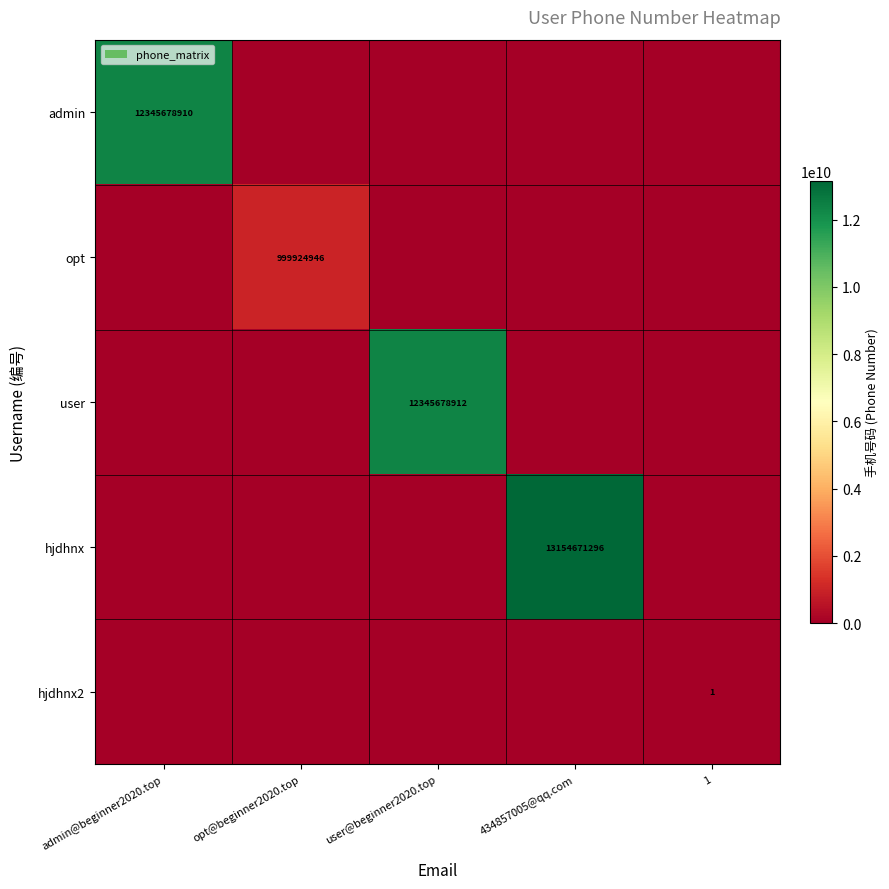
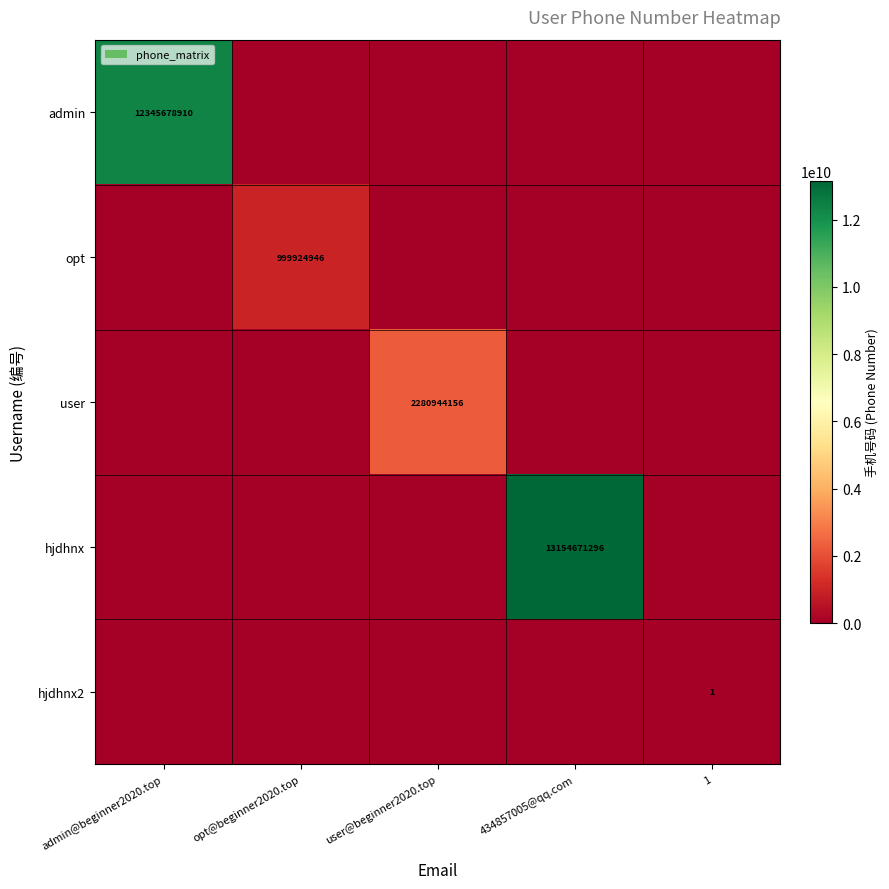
  {
    "admin": {
      "admin@beginner2020.top": 12345678910
    },
    "opt": {
      "opt@beginner2020.top": 999924946
    },
    "user": {
-     "user@beginner2020.top": 12345678912
+     "user@beginner2020.top": 2280944156
    },
    "hjdhnx": {
      "434857005@qq.com": 13154671296
    },
    "hjdhnx2": {
      "1": 1
    }
  }
